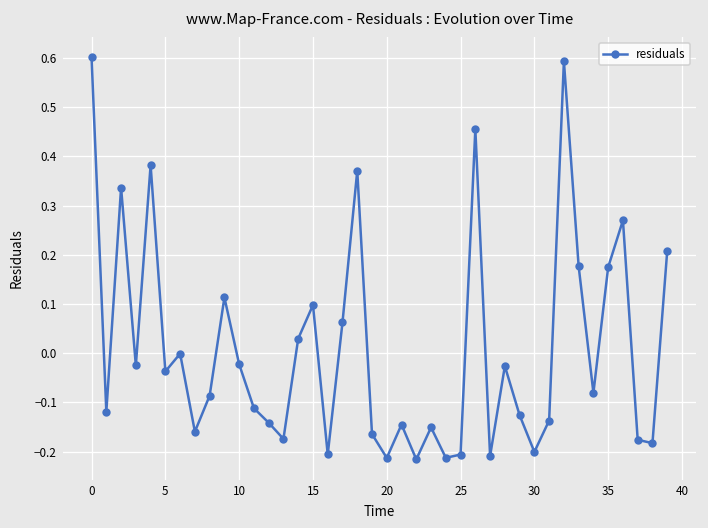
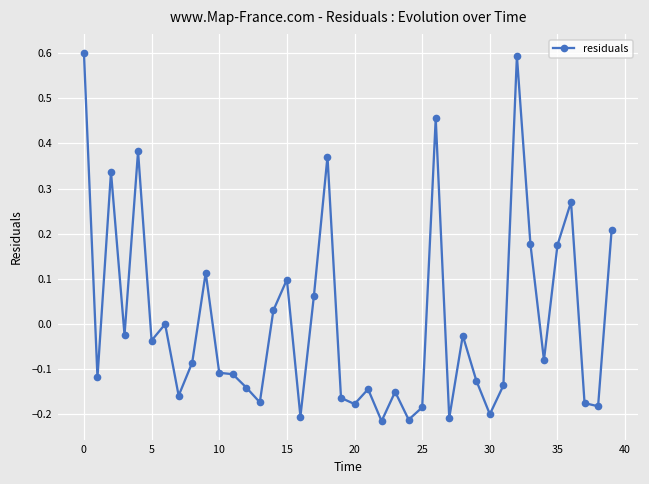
  {
    "0": 0.60,
    "5": -0.04,
-   "10": -0.02,
+   "10": -0.11,
    "15": 0.10,
-   "20": -0.21,
-   "25": -0.21,
+   "20": -0.18,
+   "25": -0.19,
    "30": -0.20,
    "35": 0.17
  }
